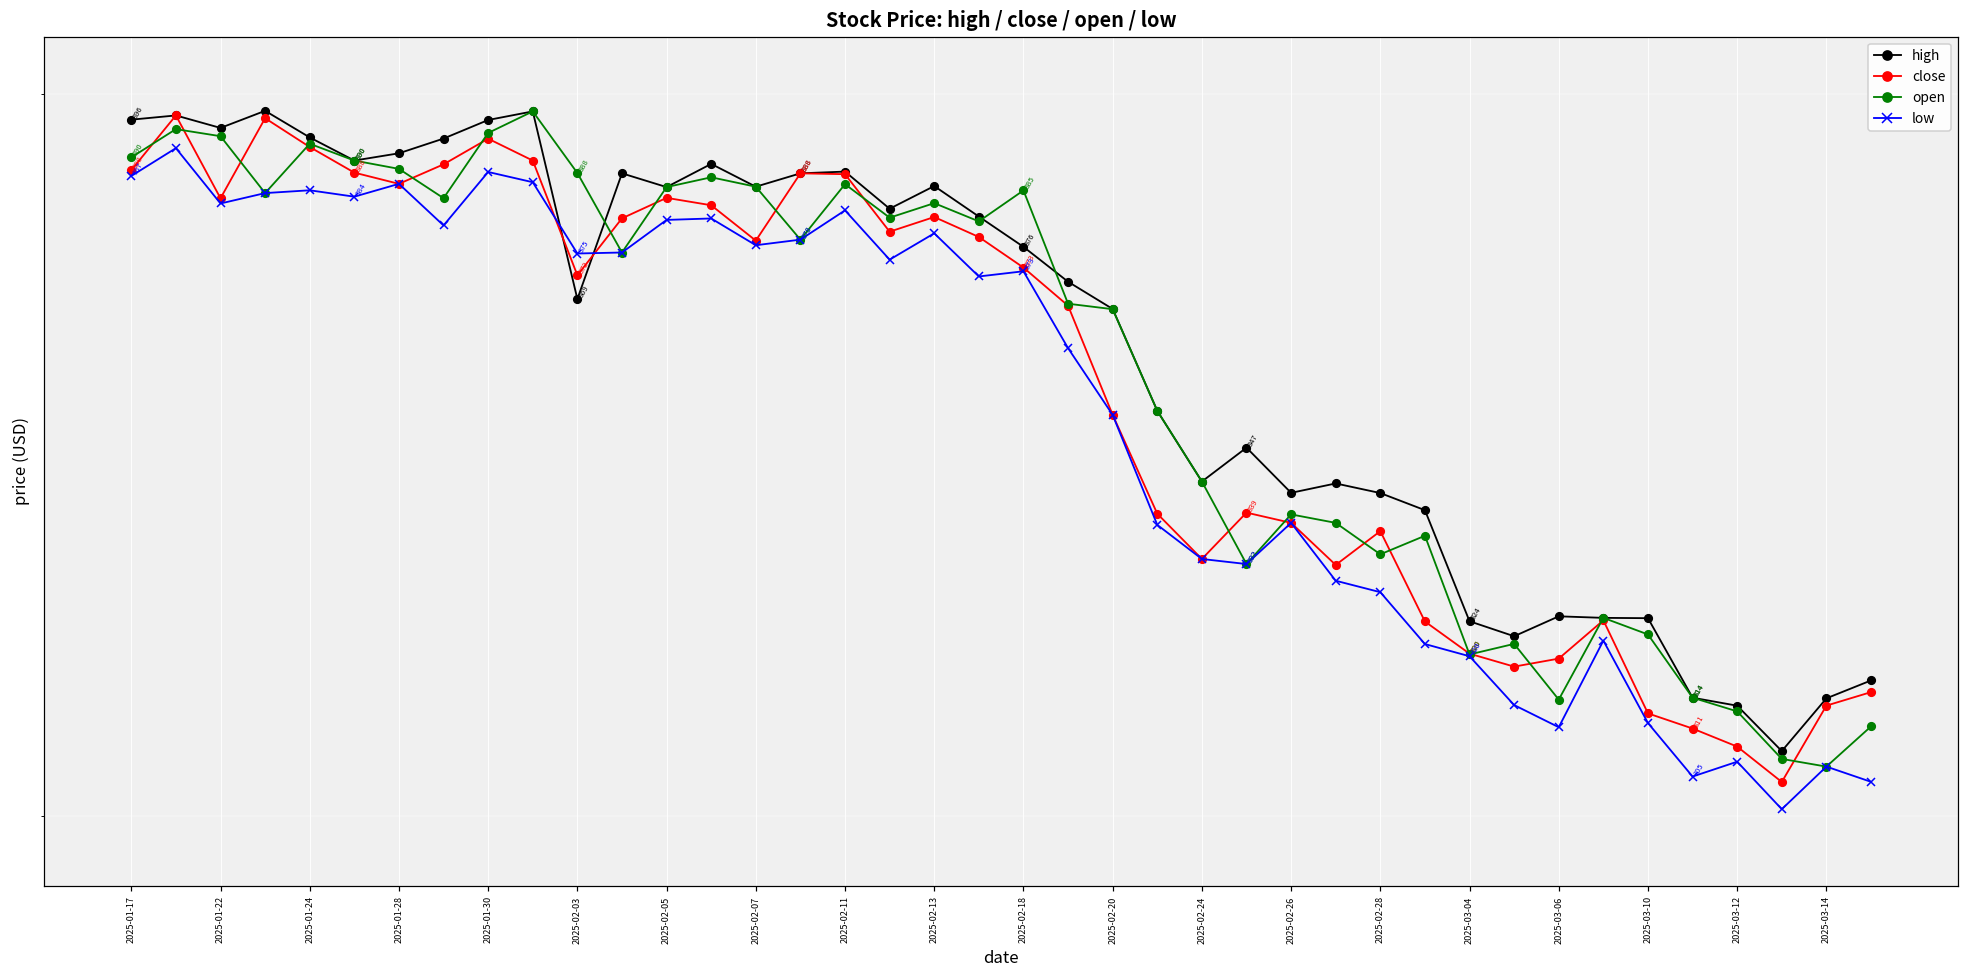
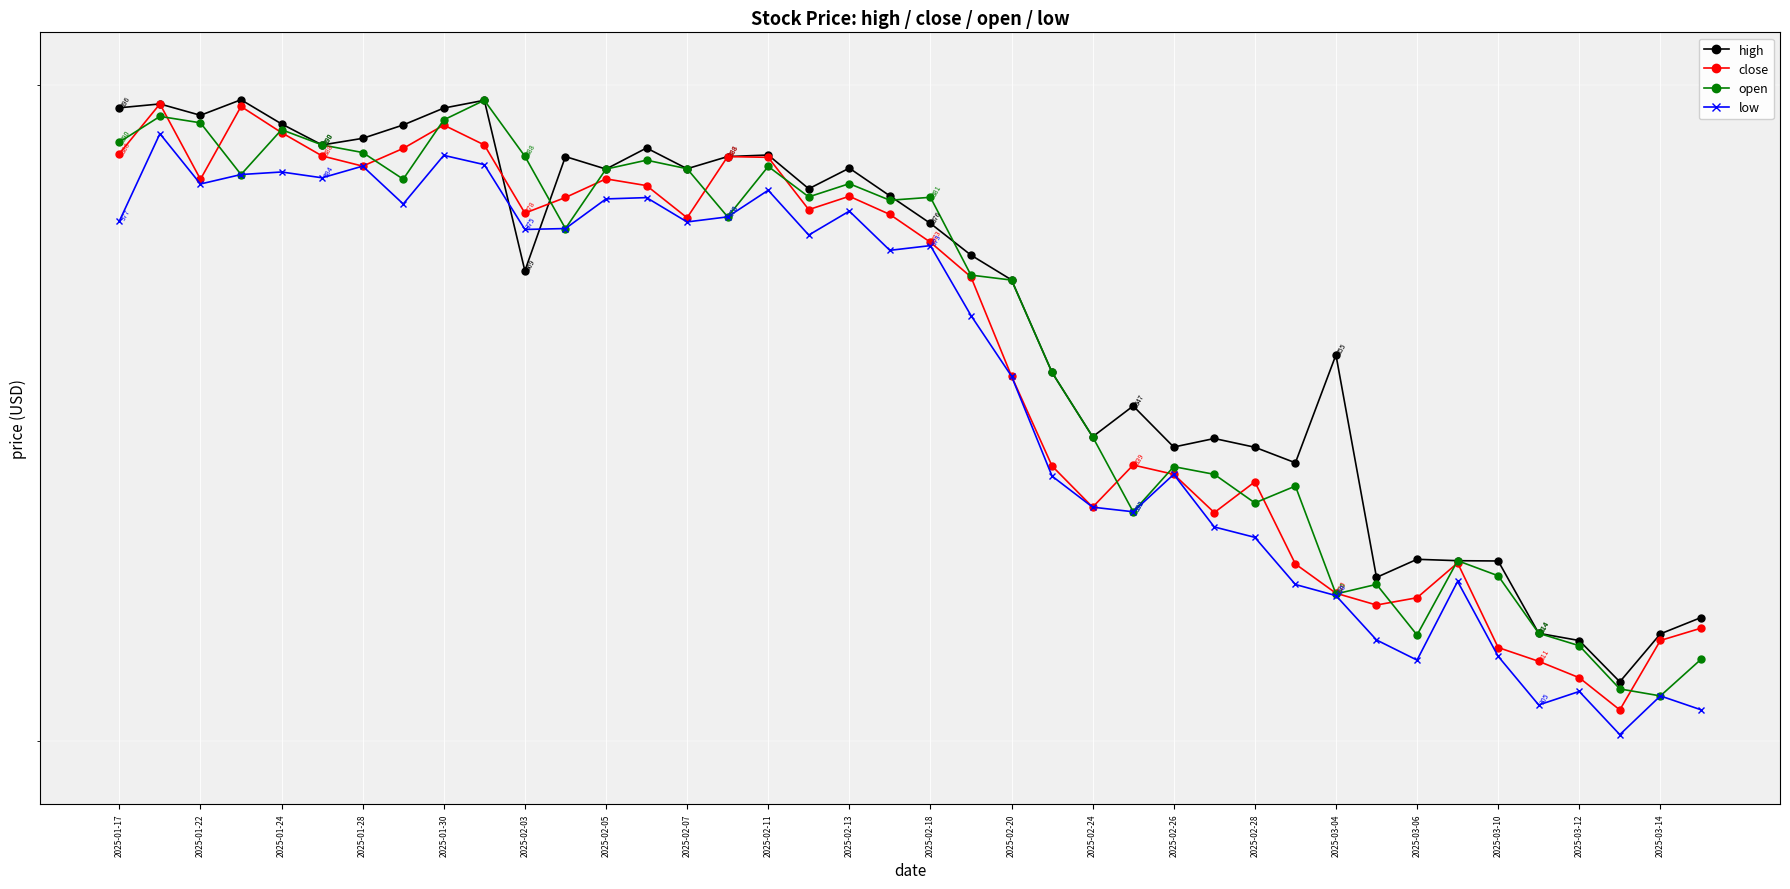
  {
    "high": {
      "2025-01-17": 396,
      "2025-02-03": 369,
      "2025-02-18": 376,
-     "2025-03-04": 324
+     "2025-03-04": 355
    },
    "close": {
-     "2025-02-03": 372
+     "2025-02-03": 378
    },
    "open": {
      "2025-02-03": 388,
-     "2025-02-18": 385
+     "2025-02-18": 381
    },
    "low": {
-     "2025-01-17": 387,
+     "2025-01-17": 377,
      "2025-02-03": 375
    }
  }
